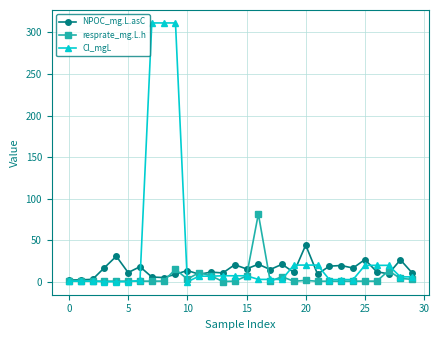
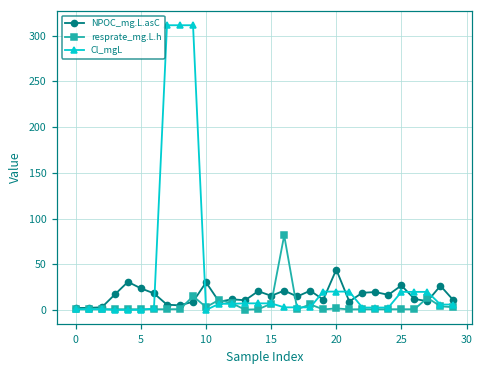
  {
    "NPOC_mg.L.asC": {
-     "5": 10,
-     "10": 10,
+     "5": 20,
+     "10": 30,
      "15": 20,
      "20": 40,
      "25": 30
    }
  }
